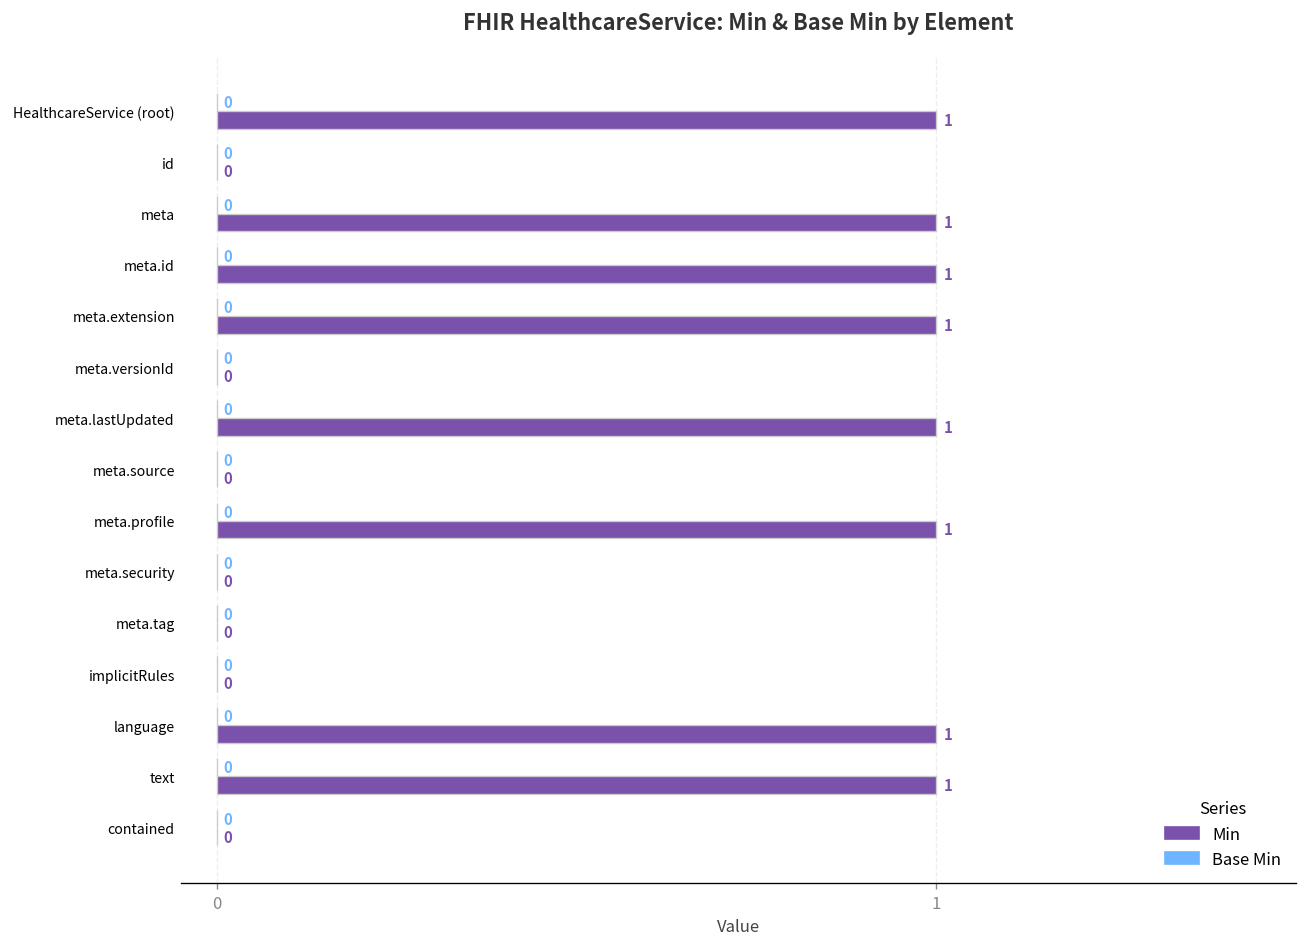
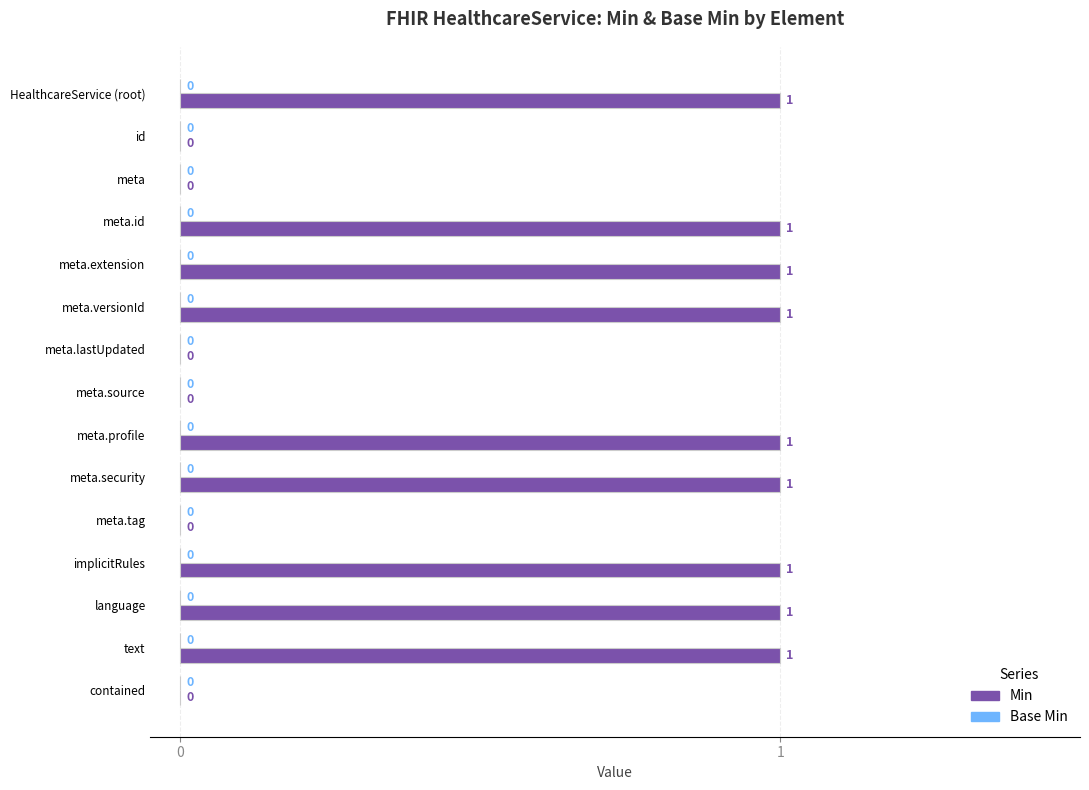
  {
    "Min": {
      "HealthcareService (root)": 1,
      "id": 0,
-     "meta": 1,
+     "meta": 0,
      "meta.id": 1,
      "meta.extension": 1,
-     "meta.versionId": 0,
-     "meta.lastUpdated": 1,
+     "meta.versionId": 1,
+     "meta.lastUpdated": 0,
      "meta.source": 0,
      "meta.profile": 1,
-     "meta.security": 0,
+     "meta.security": 1,
      "meta.tag": 0,
-     "implicitRules": 0,
+     "implicitRules": 1,
      "language": 1,
      "text": 1,
      "contained": 0
    },
    "Base Min": {
      "HealthcareService (root)": 0,
      "id": 0,
      "meta": 0,
      "meta.id": 0,
      "meta.extension": 0,
      "meta.versionId": 0,
      "meta.lastUpdated": 0,
      "meta.source": 0,
      "meta.profile": 0,
      "meta.security": 0,
      "meta.tag": 0,
      "implicitRules": 0,
      "language": 0,
      "text": 0,
      "contained": 0
    }
  }
